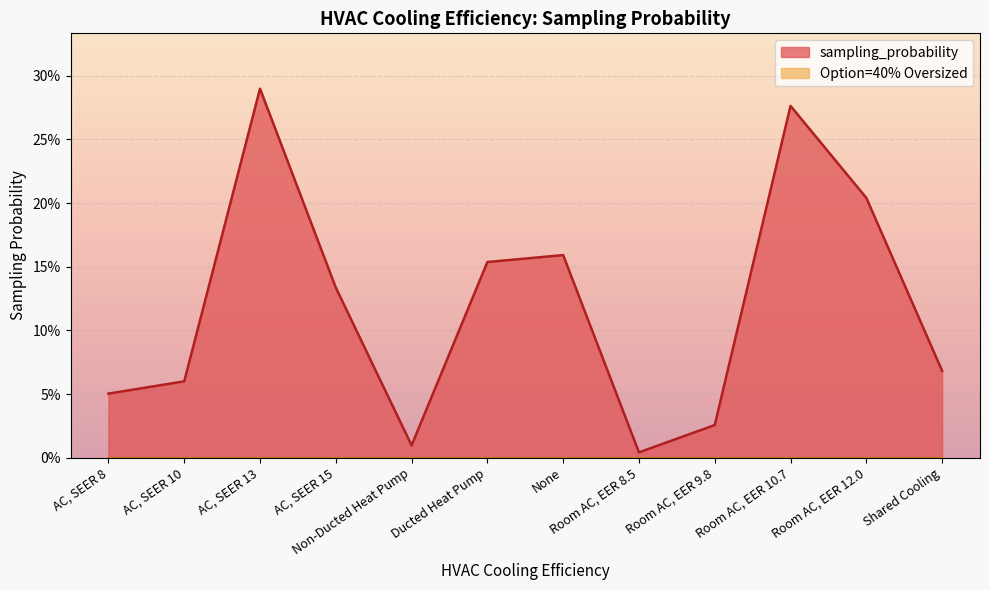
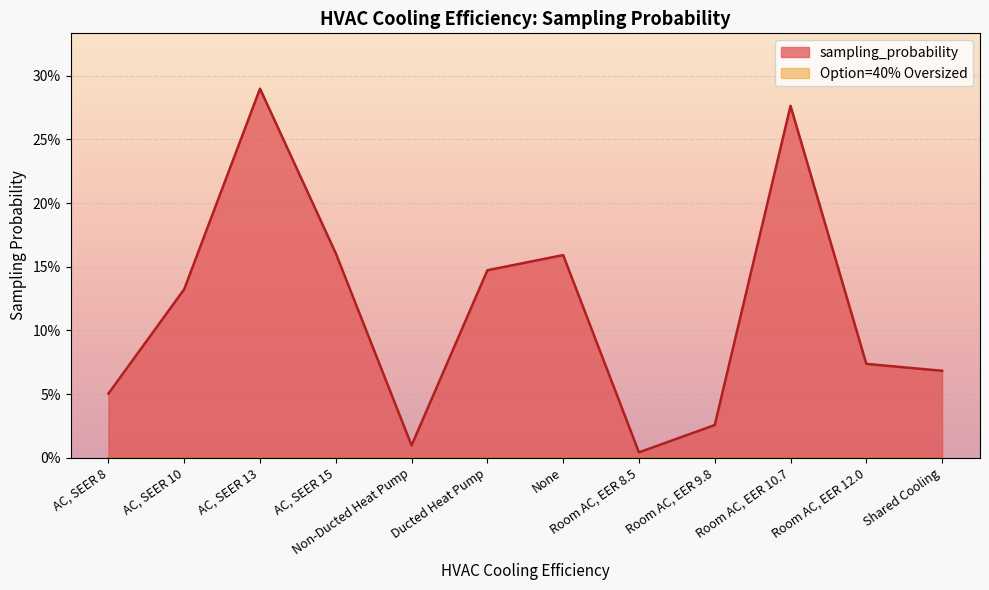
  {
    "sampling_probability": {
      "AC, SEER 8": "5.0%",
-     "AC, SEER 10": "6.0%",
+     "AC, SEER 10": "13.2%",
      "AC, SEER 13": "29.0%",
-     "AC, SEER 15": "13.4%",
+     "AC, SEER 15": "16.1%",
      "Non-Ducted Heat Pump": "1.0%",
-     "Ducted Heat Pump": "15.4%",
+     "Ducted Heat Pump": "14.7%",
      "None": "15.9%",
      "Room AC, EER 8.5": "0.4%",
      "Room AC, EER 9.8": "2.6%",
      "Room AC, EER 10.7": "27.6%",
-     "Room AC, EER 12.0": "20.4%",
+     "Room AC, EER 12.0": "7.4%",
      "Shared Cooling": "6.8%"
    },
    "Option=40% Oversized": {
      "AC, SEER 8": "0.0%",
      "AC, SEER 10": "0.0%",
      "AC, SEER 13": "0.0%",
      "AC, SEER 15": "0.0%",
      "Non-Ducted Heat Pump": "0.0%",
      "Ducted Heat Pump": "0.0%",
      "None": "0.0%",
      "Room AC, EER 8.5": "0.0%",
      "Room AC, EER 9.8": "0.0%",
      "Room AC, EER 10.7": "0.0%",
      "Room AC, EER 12.0": "0.0%",
      "Shared Cooling": "0.0%"
    }
  }
